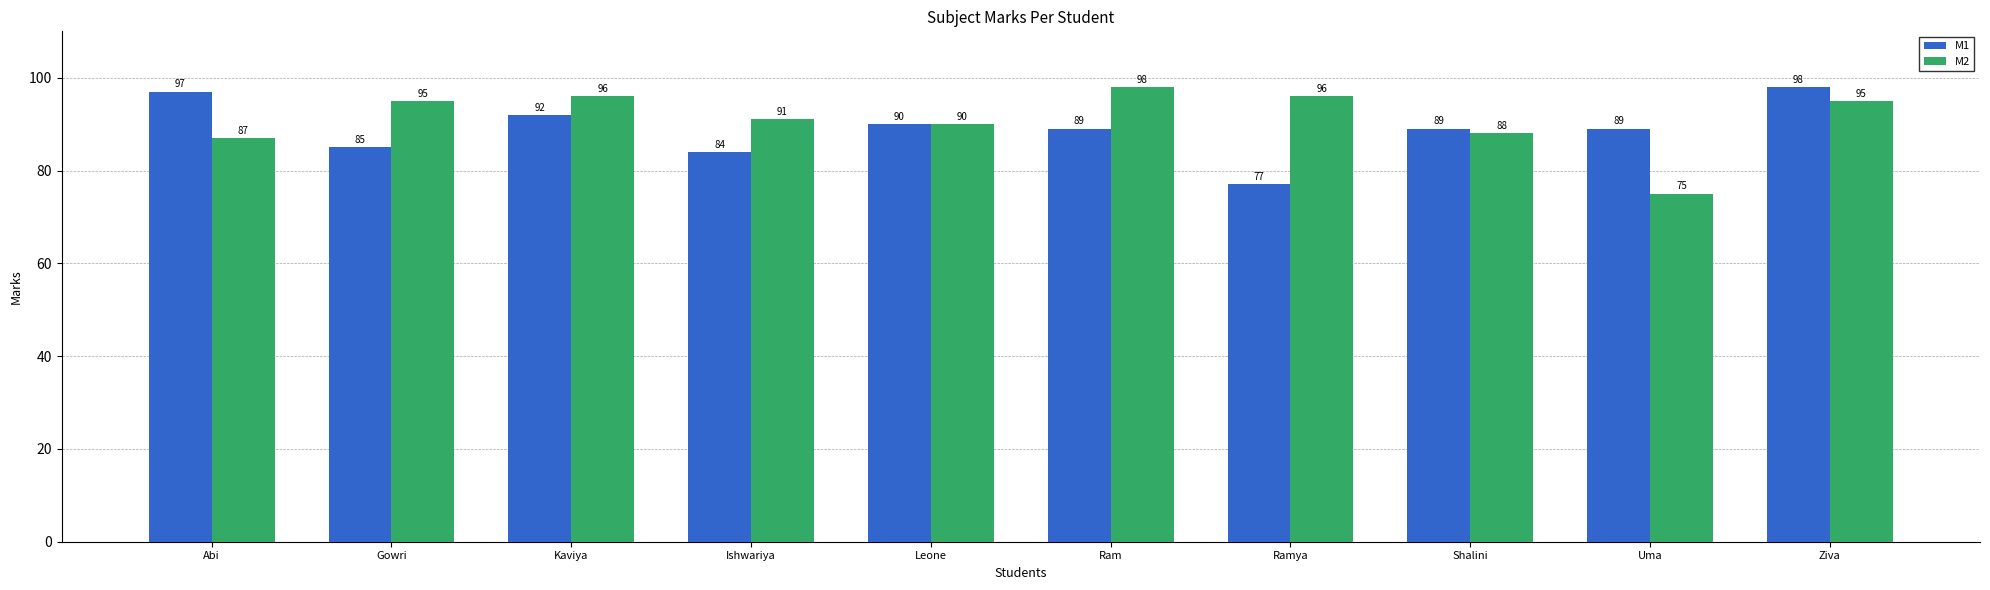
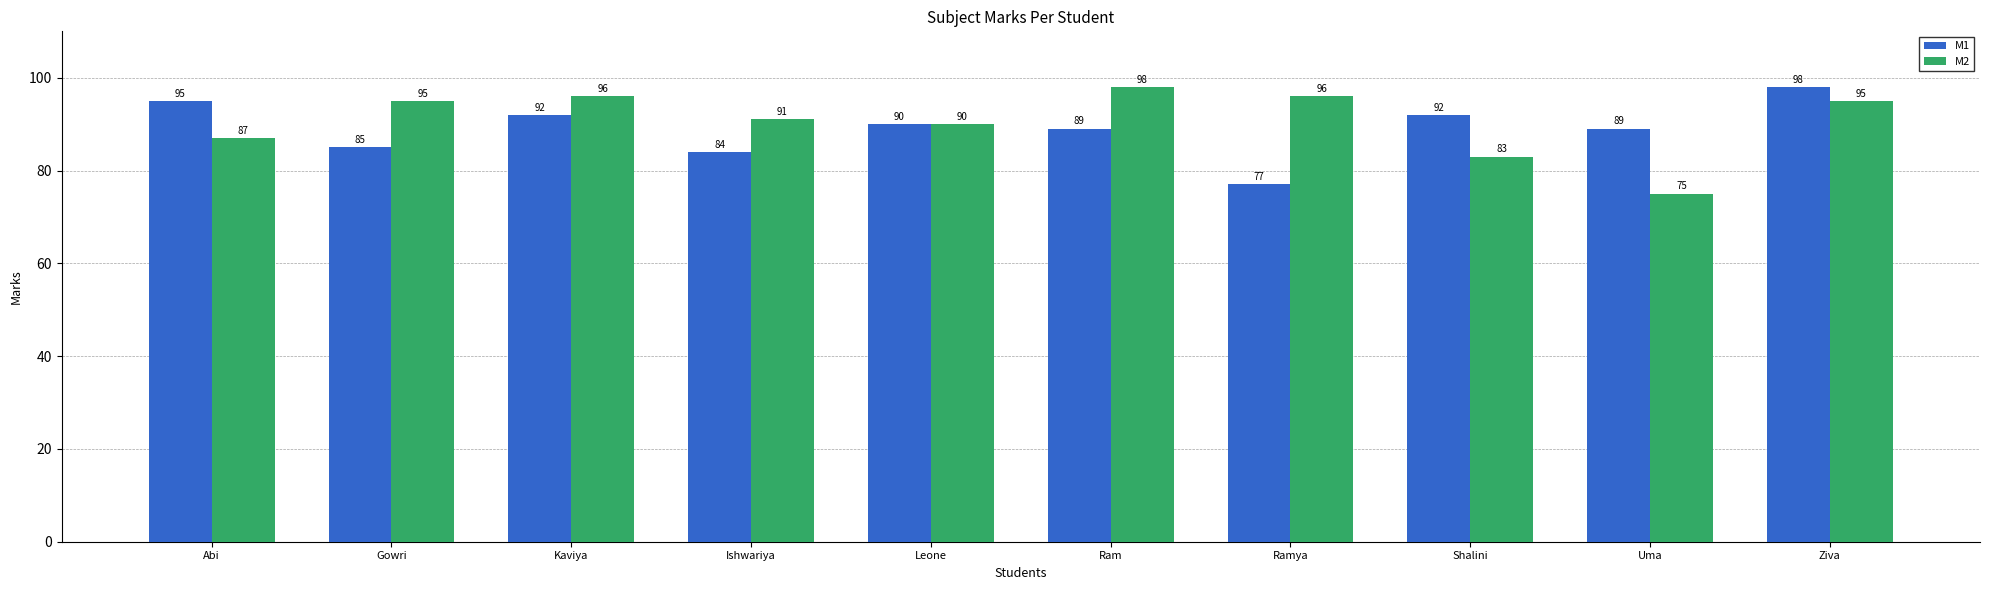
  {
    "M1": {
-     "Abi": 97,
+     "Abi": 95,
      "Gowri": 85,
      "Kaviya": 92,
      "Ishwariya": 84,
      "Leone": 90,
      "Ram": 89,
      "Ramya": 77,
-     "Shalini": 89,
+     "Shalini": 92,
      "Uma": 89,
      "Ziva": 98
    },
    "M2": {
      "Abi": 87,
      "Gowri": 95,
      "Kaviya": 96,
      "Ishwariya": 91,
      "Leone": 90,
      "Ram": 98,
      "Ramya": 96,
-     "Shalini": 88,
+     "Shalini": 83,
      "Uma": 75,
      "Ziva": 95
    }
  }
